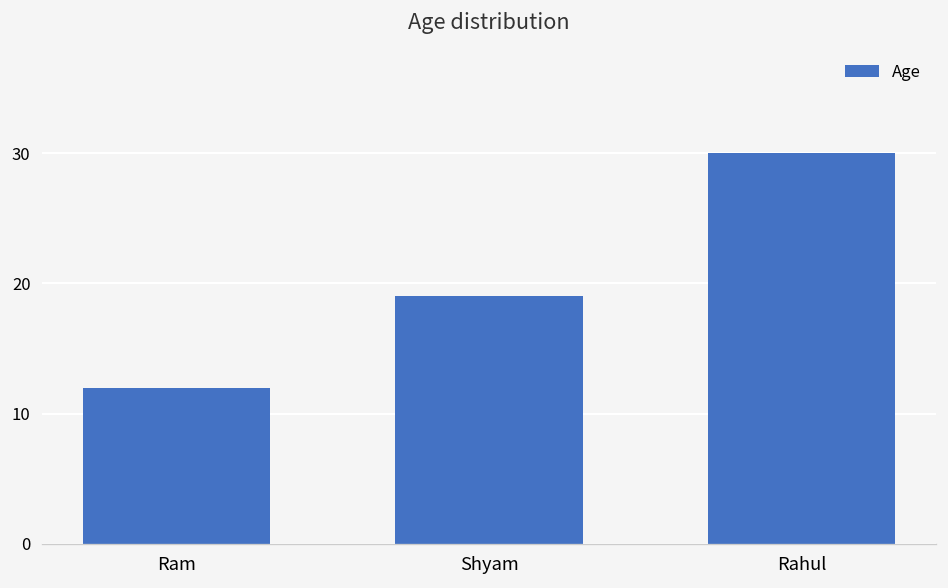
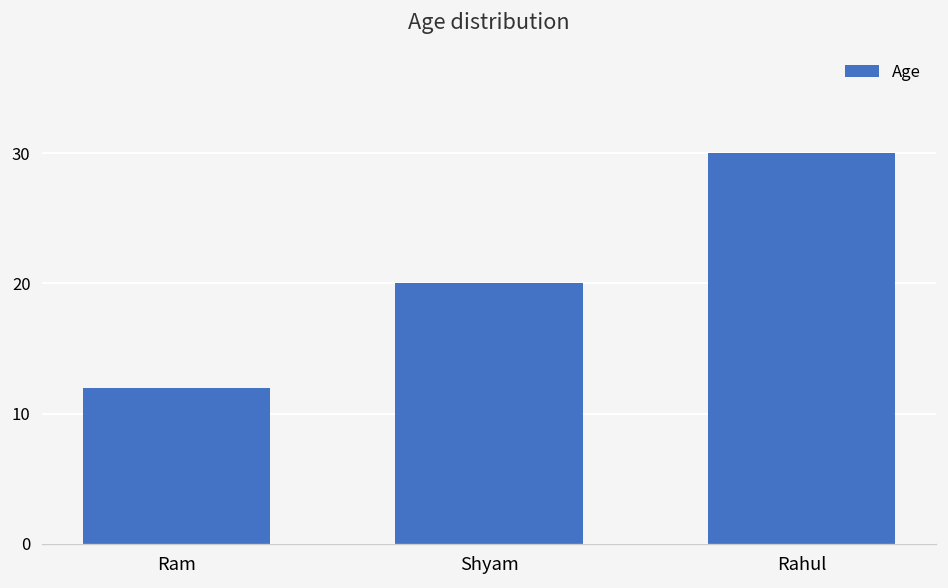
  {
    "Ram": 12,
-   "Shyam": 19,
+   "Shyam": 20,
    "Rahul": 30
  }
